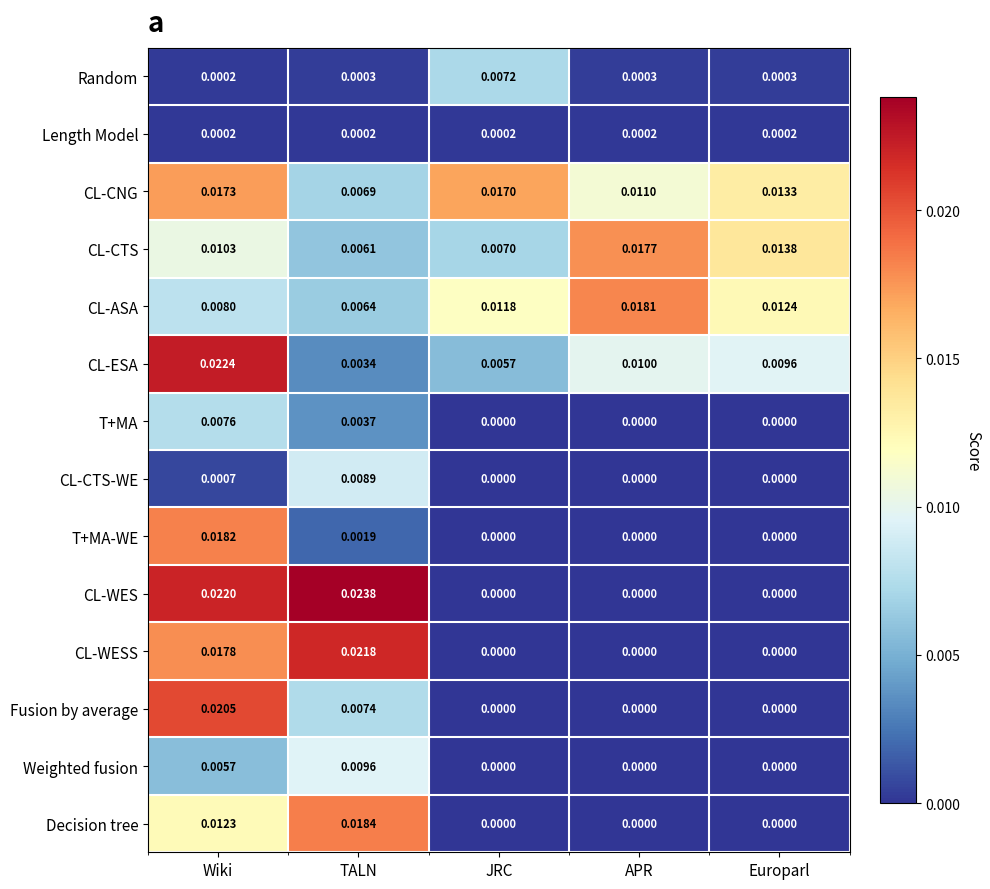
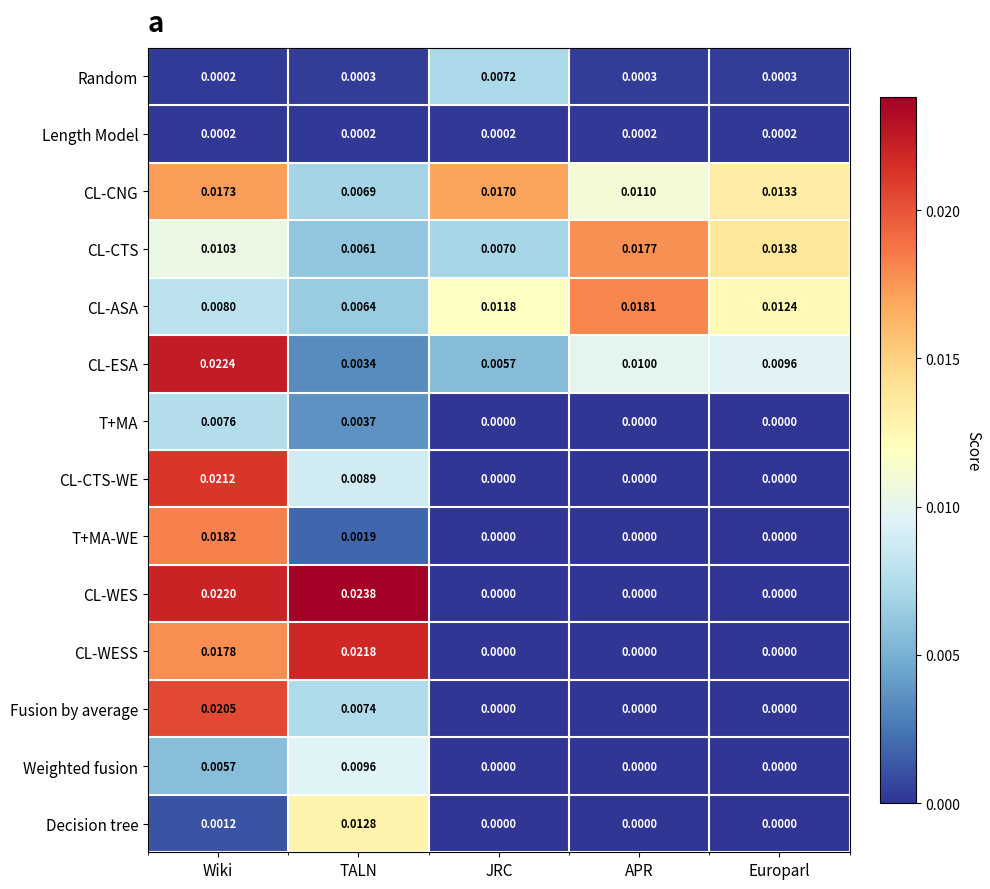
  {
    "Random": {
      "Wiki": 0.0002,
      "TALN": 0.0003,
      "JRC": 0.0072,
      "APR": 0.0003,
      "Europarl": 0.0003
    },
    "Length Model": {
      "Wiki": 0.0002,
      "TALN": 0.0002,
      "JRC": 0.0002,
      "APR": 0.0002,
      "Europarl": 0.0002
    },
    "CL-CNG": {
      "Wiki": 0.0173,
      "TALN": 0.0069,
      "JRC": 0.0170,
      "APR": 0.0110,
      "Europarl": 0.0133
    },
    "CL-CTS": {
      "Wiki": 0.0103,
      "TALN": 0.0061,
      "JRC": 0.0070,
      "APR": 0.0177,
      "Europarl": 0.0138
    },
    "CL-ASA": {
      "Wiki": 0.0080,
      "TALN": 0.0064,
      "JRC": 0.0118,
      "APR": 0.0181,
      "Europarl": 0.0124
    },
    "CL-ESA": {
      "Wiki": 0.0224,
      "TALN": 0.0034,
      "JRC": 0.0057,
      "APR": 0.0100,
      "Europarl": 0.0096
    },
    "T+MA": {
      "Wiki": 0.0076,
      "TALN": 0.0037,
      "JRC": 0.0000,
      "APR": 0.0000,
      "Europarl": 0.0000
    },
    "CL-CTS-WE": {
-     "Wiki": 0.0007,
+     "Wiki": 0.0212,
      "TALN": 0.0089,
      "JRC": 0.0000,
      "APR": 0.0000,
      "Europarl": 0.0000
    },
    "T+MA-WE": {
      "Wiki": 0.0182,
      "TALN": 0.0019,
      "JRC": 0.0000,
      "APR": 0.0000,
      "Europarl": 0.0000
    },
    "CL-WES": {
      "Wiki": 0.0220,
      "TALN": 0.0238,
      "JRC": 0.0000,
      "APR": 0.0000,
      "Europarl": 0.0000
    },
    "CL-WESS": {
      "Wiki": 0.0178,
      "TALN": 0.0218,
      "JRC": 0.0000,
      "APR": 0.0000,
      "Europarl": 0.0000
    },
    "Fusion by average": {
      "Wiki": 0.0205,
      "TALN": 0.0074,
      "JRC": 0.0000,
      "APR": 0.0000,
      "Europarl": 0.0000
    },
    "Weighted fusion": {
      "Wiki": 0.0057,
      "TALN": 0.0096,
      "JRC": 0.0000,
      "APR": 0.0000,
      "Europarl": 0.0000
    },
    "Decision tree": {
-     "Wiki": 0.0123,
-     "TALN": 0.0184,
+     "Wiki": 0.0012,
+     "TALN": 0.0128,
      "JRC": 0.0000,
      "APR": 0.0000,
      "Europarl": 0.0000
    }
  }
